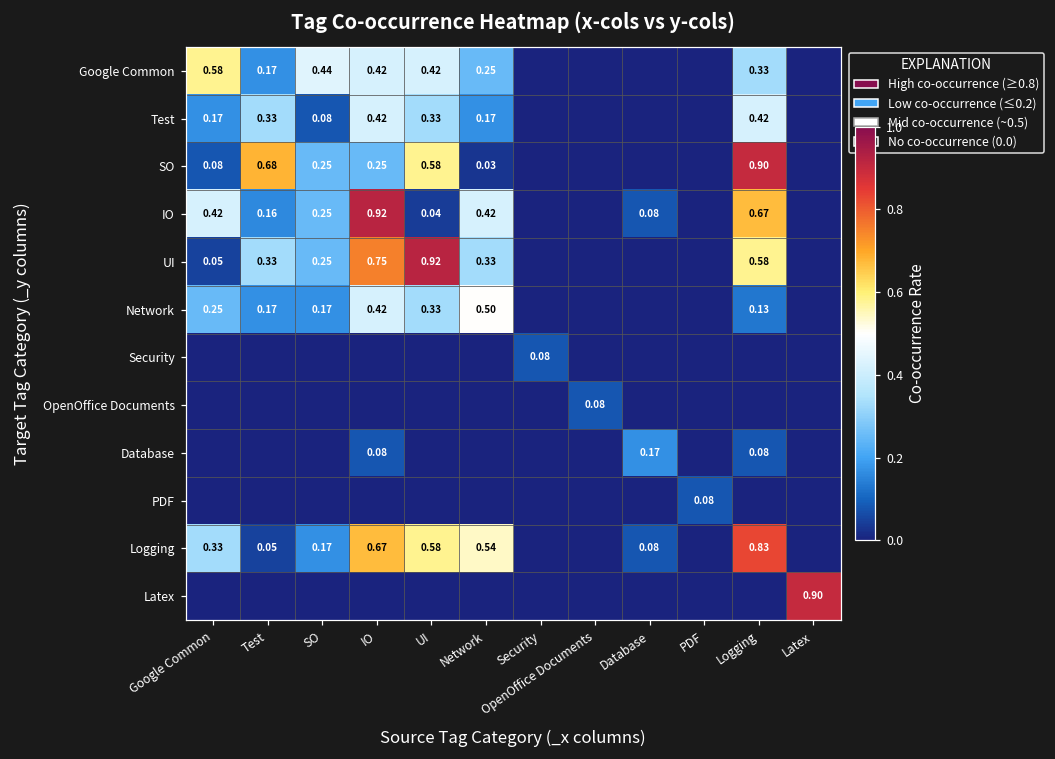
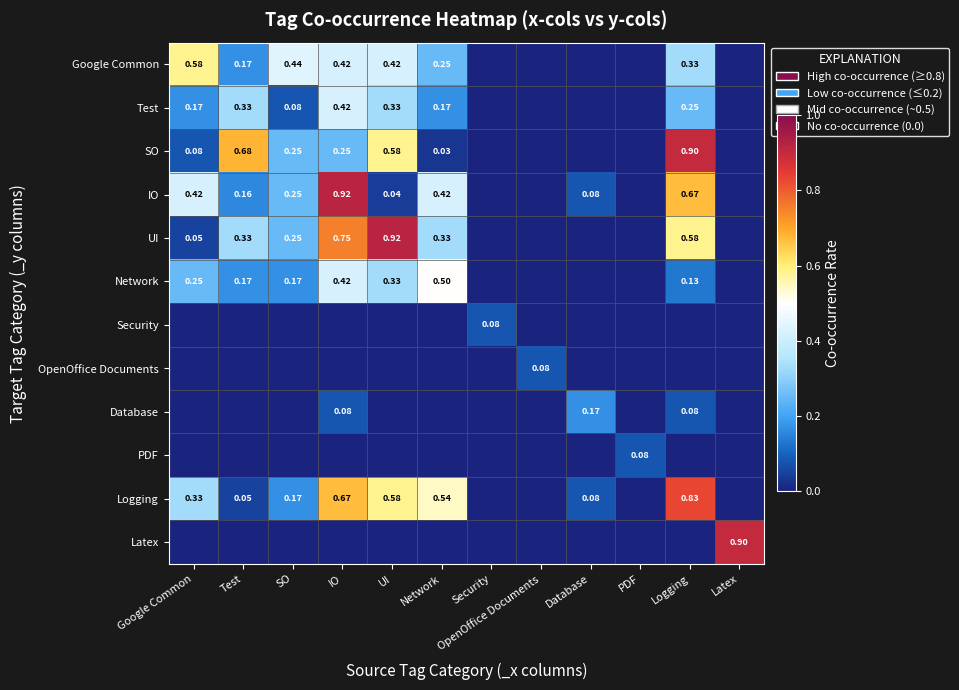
  {
    "Google Common": {
      "Google Common": 0.58,
      "Test": 0.17,
      "SO": 0.44,
      "IO": 0.42,
      "UI": 0.42,
      "Network": 0.25,
      "Logging": 0.33
    },
    "Test": {
      "Google Common": 0.17,
      "Test": 0.33,
      "SO": 0.08,
      "IO": 0.42,
      "UI": 0.33,
      "Network": 0.17,
-     "Logging": 0.42
+     "Logging": 0.25
    },
    "SO": {
      "Google Common": 0.08,
      "Test": 0.68,
      "SO": 0.25,
      "IO": 0.25,
      "UI": 0.58,
      "Network": 0.03,
      "Logging": 0.90
    },
    "IO": {
      "Google Common": 0.42,
      "Test": 0.16,
      "SO": 0.25,
      "IO": 0.92,
      "UI": 0.04,
      "Network": 0.42,
      "Database": 0.08,
      "Logging": 0.67
    },
    "UI": {
      "Google Common": 0.05,
      "Test": 0.33,
      "SO": 0.25,
      "IO": 0.75,
      "UI": 0.92,
      "Network": 0.33,
      "Logging": 0.58
    },
    "Network": {
      "Google Common": 0.25,
      "Test": 0.17,
      "SO": 0.17,
      "IO": 0.42,
      "UI": 0.33,
      "Network": 0.50,
      "Logging": 0.13
    },
    "Security": {
      "Security": 0.08
    },
    "OpenOffice Documents": {
      "OpenOffice Documents": 0.08
    },
    "Database": {
      "IO": 0.08,
      "Database": 0.17,
      "Logging": 0.08
    },
    "PDF": {
      "PDF": 0.08
    },
    "Logging": {
      "Google Common": 0.33,
      "Test": 0.05,
      "SO": 0.17,
      "IO": 0.67,
      "UI": 0.58,
      "Network": 0.54,
      "Database": 0.08,
      "Logging": 0.83
    },
    "Latex": {
      "Latex": 0.90
    }
  }
